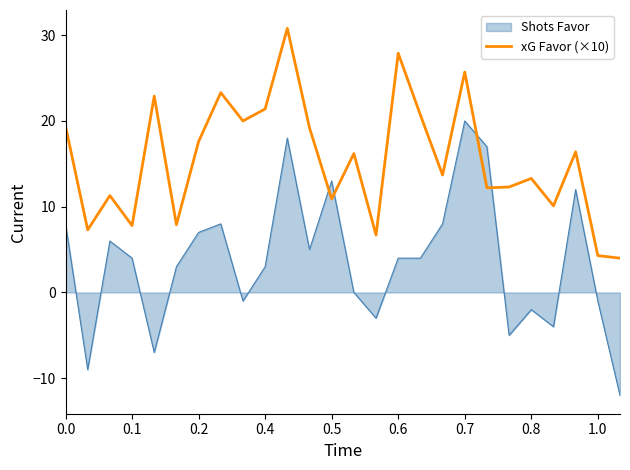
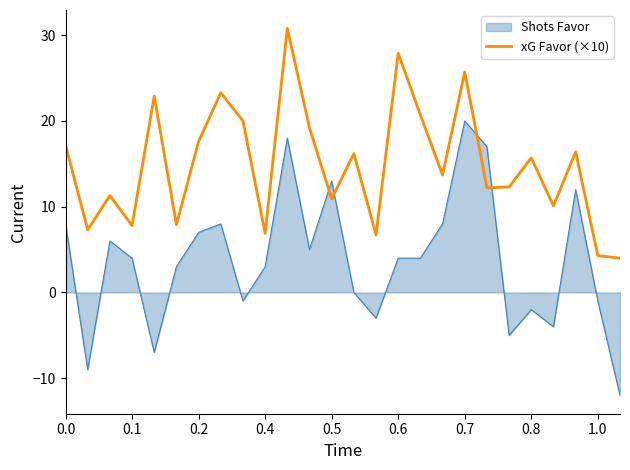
  {
    "xG Favor (×10)": {
-     "0.0": 19,
+     "0.0": 17,
      "0.1": 8,
      "0.2": 18,
-     "0.4": 21,
+     "0.4": 7,
      "0.5": 11,
      "0.6": 28,
      "0.7": 26,
-     "0.8": 13,
+     "0.8": 16,
      "1.0": 4
    }
  }
